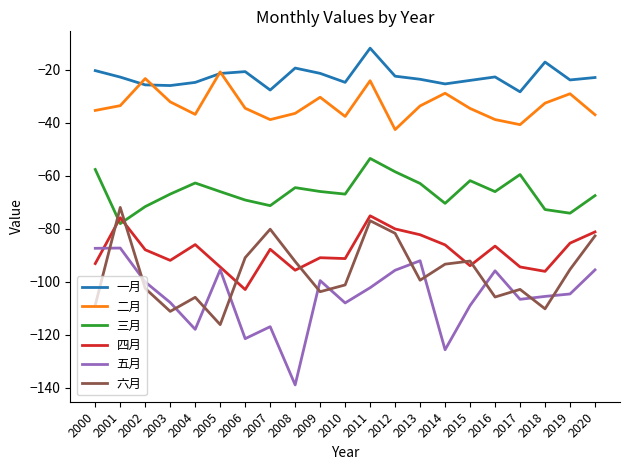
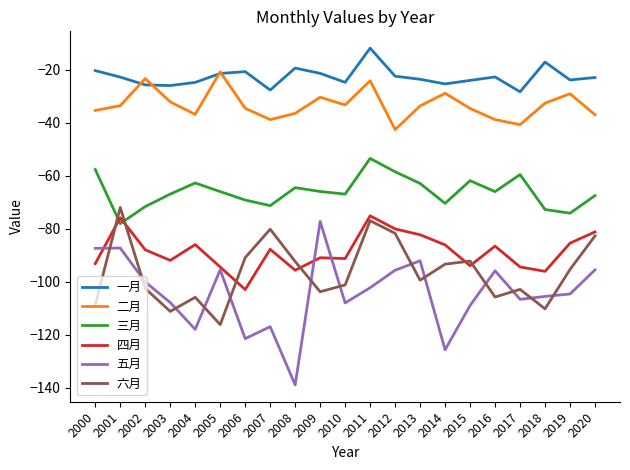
  {
    "一月": {
      "2000": -20,
      "2001": -23,
      "2002": -26,
      "2003": -26,
      "2004": -25,
      "2006": -21,
      "2007": -28,
      "2008": -19,
      "2009": -21,
      "2010": -25,
      "2011": -12,
      "2012": -22,
      "2013": -24,
      "2014": -25,
      "2015": -24,
      "2016": -23,
      "2017": -28,
      "2018": -17,
      "2019": -24,
      "2020": -23
    },
    "二月": {
      "2000": -35,
      "2001": -33,
      "2002": -23,
      "2003": -32,
      "2004": -37,
      "2006": -34,
      "2007": -39,
      "2008": -36,
      "2009": -30,
-     "2010": -38,
+     "2010": -33,
      "2011": -24,
      "2012": -43,
      "2013": -34,
      "2014": -29,
      "2015": -35,
      "2016": -39,
      "2017": -41,
      "2018": -33,
      "2019": -29,
      "2020": -37
    },
    "三月": {
      "2000": -58,
      "2001": -78,
      "2002": -72,
      "2003": -67,
      "2004": -63,
      "2005": -66,
      "2006": -69,
      "2007": -71,
      "2008": -64,
      "2009": -66,
      "2010": -67,
      "2011": -53,
      "2012": -58,
      "2013": -63,
      "2014": -70,
      "2015": -62,
      "2016": -66,
      "2017": -59,
      "2018": -73,
      "2019": -74,
      "2020": -67
    },
    "四月": {
      "2000": -93,
      "2001": -76,
      "2002": -88,
      "2003": -92,
      "2004": -86,
      "2005": -94,
      "2006": -103,
      "2007": -88,
      "2008": -96,
      "2009": -91,
      "2010": -91,
      "2011": -75,
      "2012": -80,
      "2013": -82,
      "2014": -86,
      "2015": -94,
      "2016": -87,
      "2017": -94,
      "2018": -96,
      "2019": -85,
      "2020": -81
    },
    "五月": {
      "2000": -87,
      "2001": -87,
      "2003": -108,
      "2004": -118,
      "2005": -95,
      "2006": -121,
      "2007": -117,
      "2008": -139,
-     "2009": -100,
+     "2009": -77,
      "2010": -108,
      "2011": -102,
      "2012": -96,
      "2013": -92,
      "2014": -126,
      "2015": -109,
      "2016": -96,
      "2017": -107,
      "2018": -106,
      "2019": -105,
      "2020": -95
    },
    "六月": {
      "2001": -72,
      "2003": -111,
      "2004": -106,
      "2005": -116,
      "2006": -91,
      "2007": -80,
      "2008": -92,
      "2009": -104,
      "2010": -101,
      "2011": -77,
      "2012": -82,
      "2013": -99,
      "2014": -93,
      "2015": -92,
      "2016": -106,
      "2017": -103,
      "2018": -110,
      "2019": -95,
      "2020": -83
    }
  }
